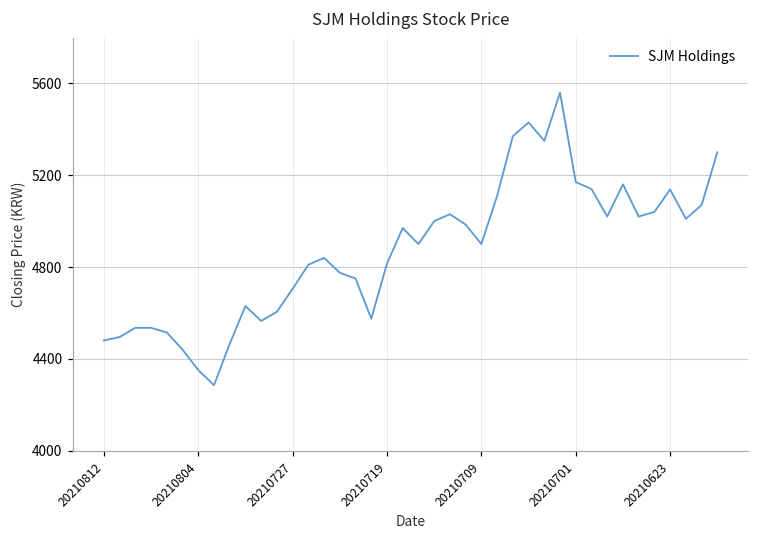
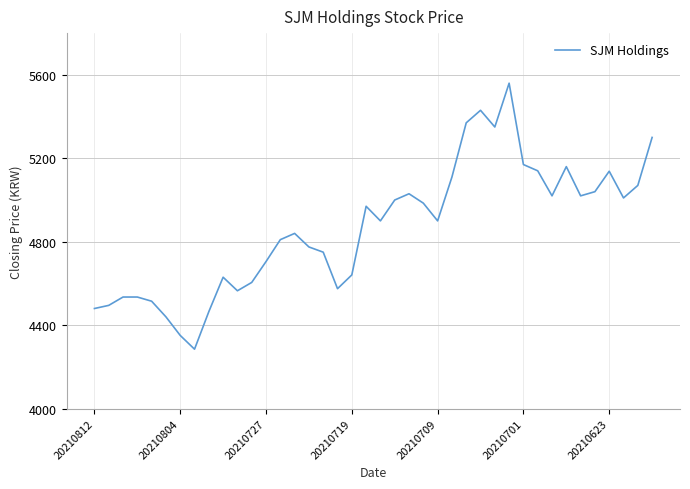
  {
    "20210812": 4480,
    "20210804": 4350,
    "20210727": 4710,
-   "20210719": 4820,
+   "20210719": 4640,
    "20210709": 4900,
    "20210701": 5170,
    "20210623": 5140
  }
